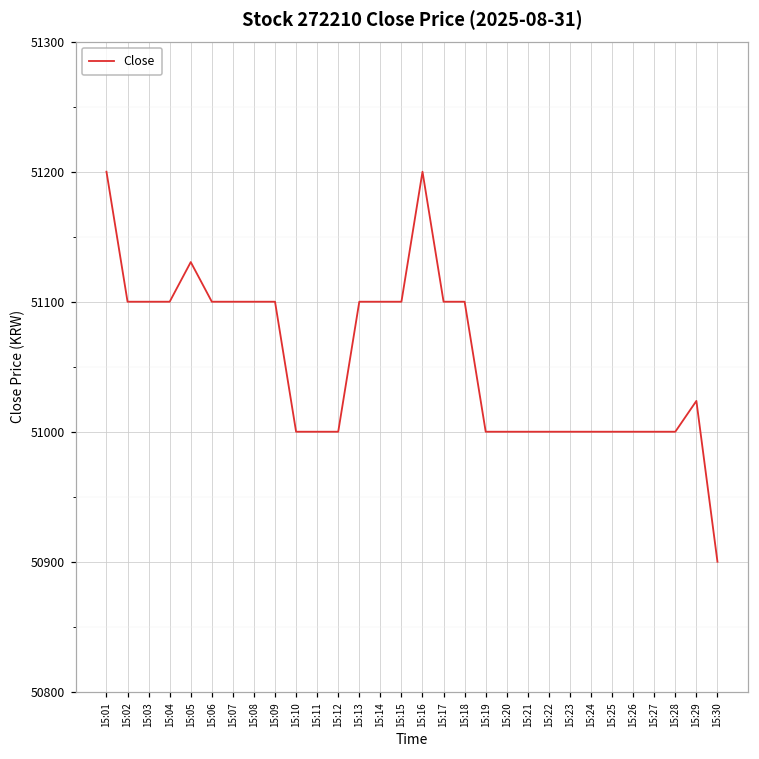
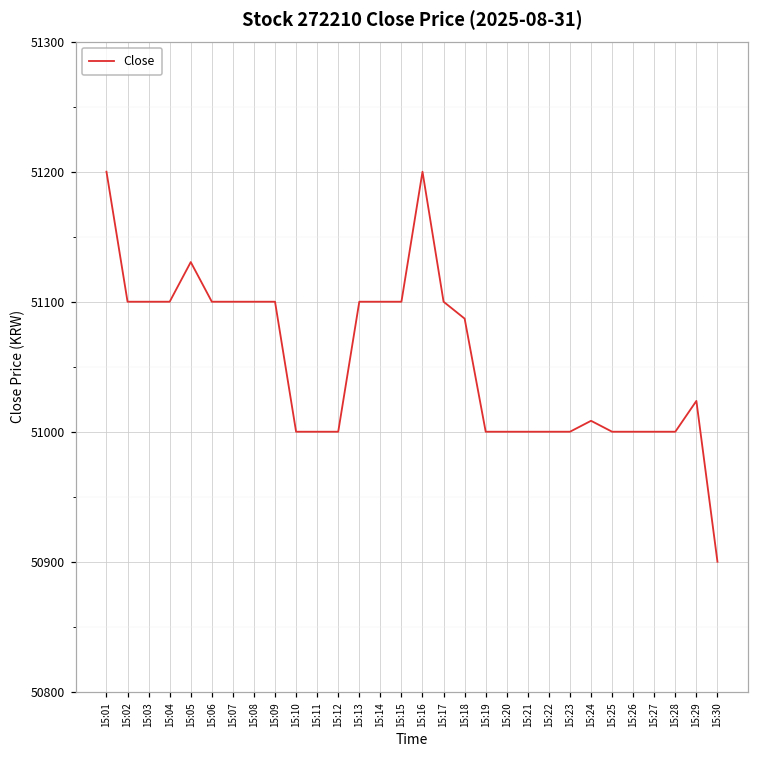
  {
    "15:01": 51200,
    "15:02": 51100,
    "15:03": 51100,
    "15:04": 51100,
    "15:05": 51131,
    "15:06": 51100,
    "15:07": 51100,
    "15:08": 51100,
    "15:09": 51100,
    "15:10": 51000,
    "15:11": 51000,
    "15:12": 51000,
    "15:13": 51100,
    "15:14": 51100,
    "15:15": 51100,
    "15:16": 51200,
    "15:17": 51100,
-   "15:18": 51100,
+   "15:18": 51087,
    "15:19": 51000,
    "15:20": 51000,
    "15:21": 51000,
    "15:22": 51000,
    "15:23": 51000,
-   "15:24": 51000,
+   "15:24": 51008,
    "15:25": 51000,
    "15:26": 51000,
    "15:27": 51000,
    "15:28": 51000,
    "15:29": 51024,
    "15:30": 50900
  }
